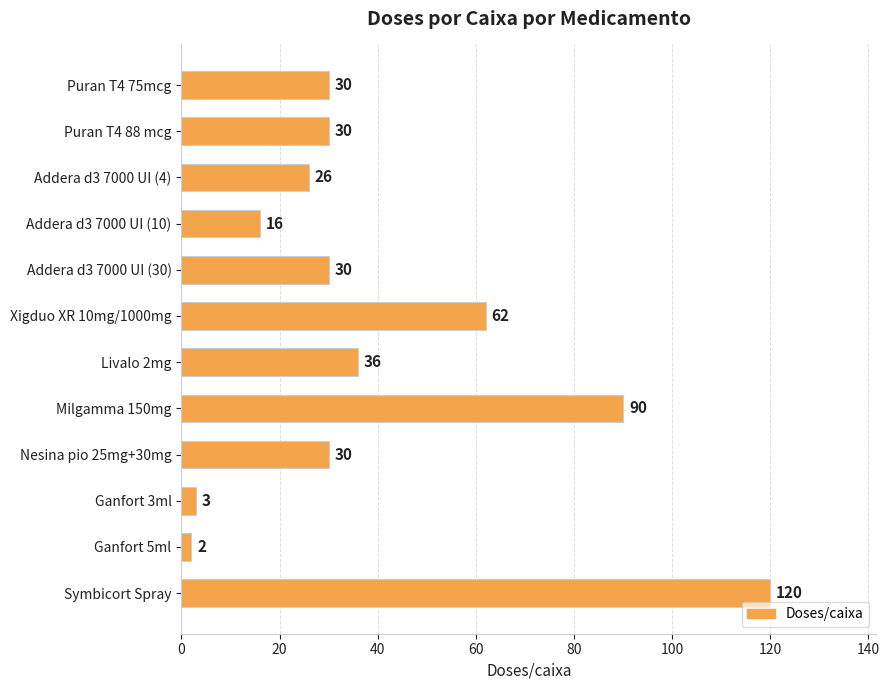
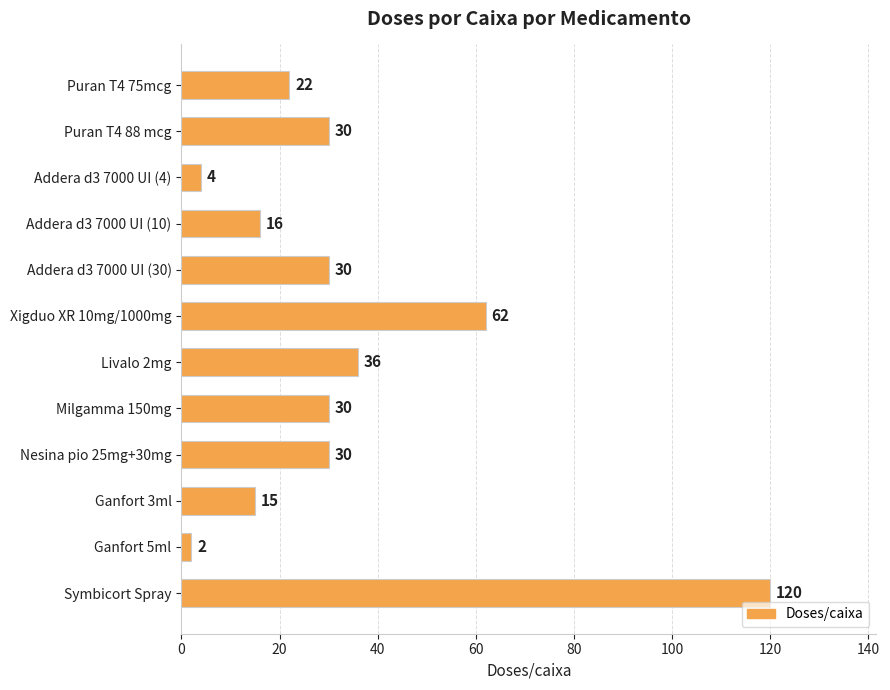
  {
-   "Puran T4 75mcg": 30,
+   "Puran T4 75mcg": 22,
    "Puran T4 88 mcg": 30,
-   "Addera d3 7000 UI (4)": 26,
+   "Addera d3 7000 UI (4)": 4,
    "Addera d3 7000 UI (10)": 16,
    "Addera d3 7000 UI (30)": 30,
    "Xigduo XR 10mg/1000mg": 62,
    "Livalo 2mg": 36,
-   "Milgamma 150mg": 90,
+   "Milgamma 150mg": 30,
    "Nesina pio 25mg+30mg": 30,
-   "Ganfort 3ml": 3,
+   "Ganfort 3ml": 15,
    "Ganfort 5ml": 2,
    "Symbicort Spray": 120
  }
